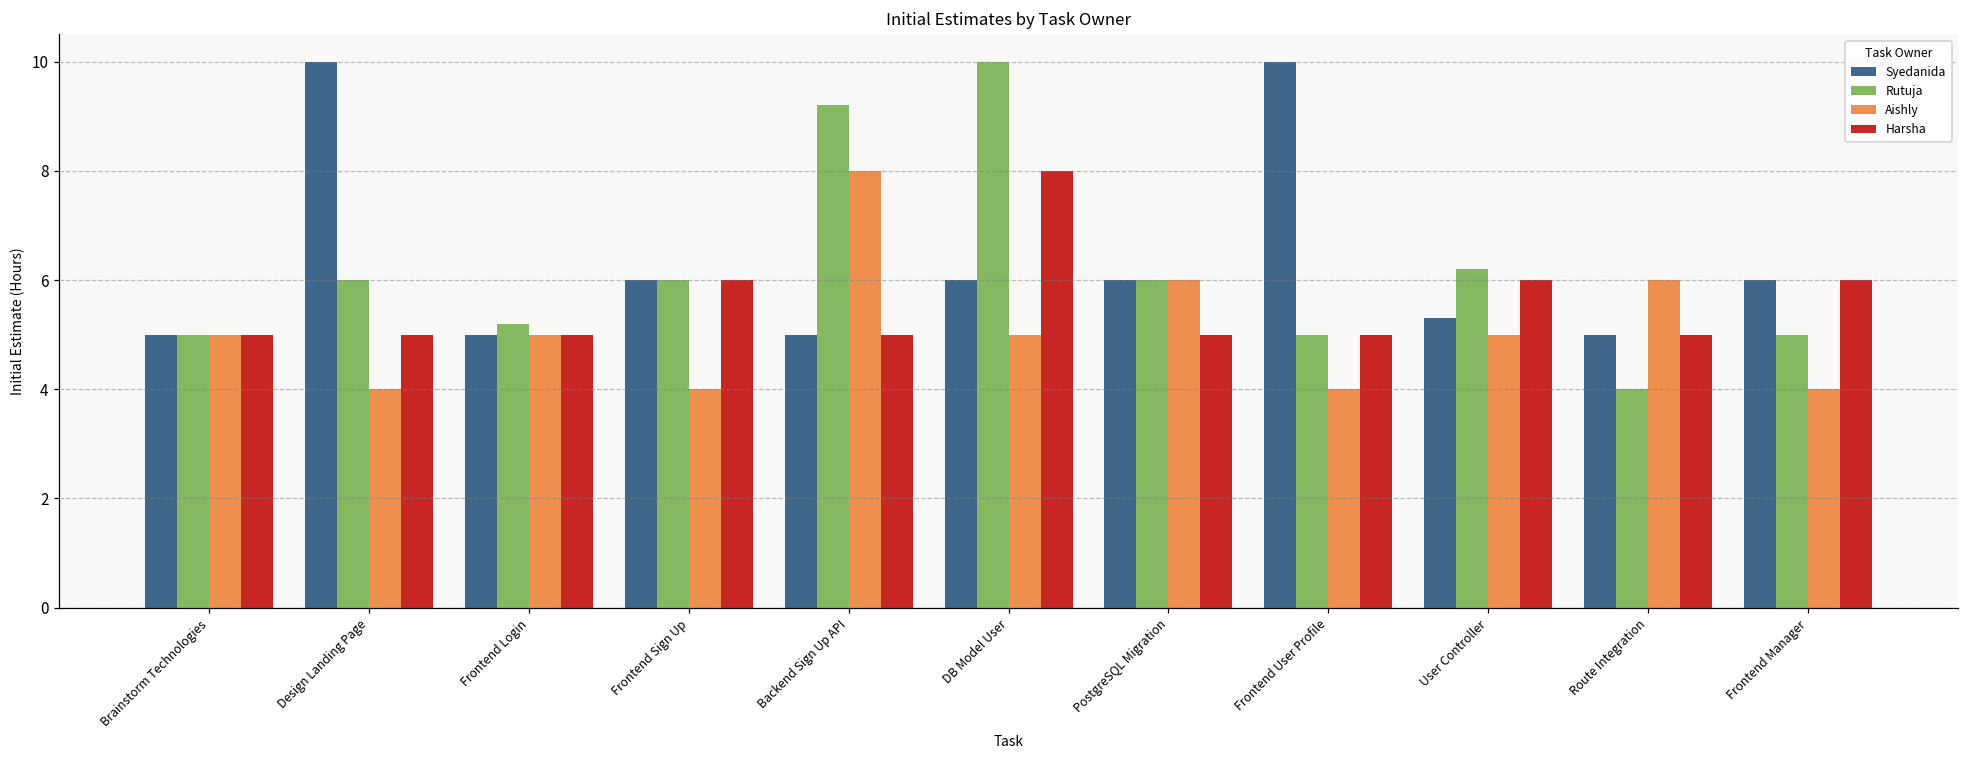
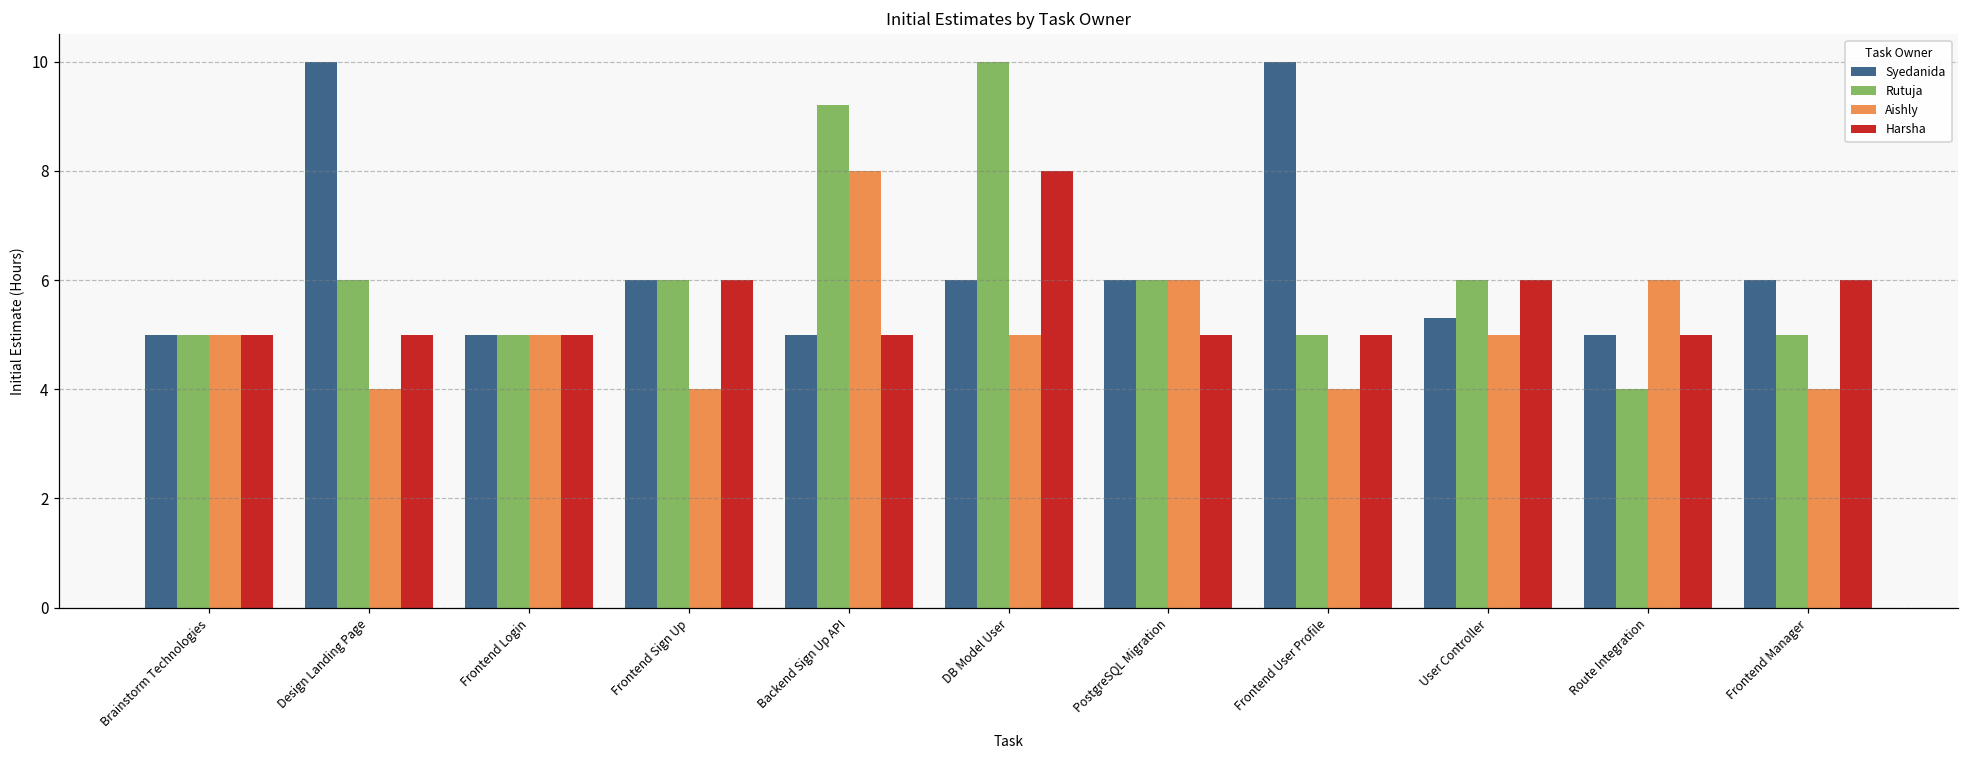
  {
    "Syedanida": {
      "Brainstorm Technologies": 5.0,
      "Design Landing Page": 10.0,
      "Frontend Login": 5.0,
      "Frontend Sign Up": 6.0,
      "Backend Sign Up API": 5.0,
      "DB Model User": 6.0,
      "PostgreSQL Migration": 6.0,
      "Frontend User Profile": 10.0,
      "User Controller": 5.3,
      "Route Integration": 5.0,
      "Frontend Manager": 6.0
    },
    "Rutuja": {
      "Brainstorm Technologies": 5.0,
      "Design Landing Page": 6.0,
-     "Frontend Login": 5.2,
+     "Frontend Login": 5.0,
      "Frontend Sign Up": 6.0,
      "Backend Sign Up API": 9.2,
      "DB Model User": 10.0,
      "PostgreSQL Migration": 6.0,
      "Frontend User Profile": 5.0,
-     "User Controller": 6.2,
+     "User Controller": 6.0,
      "Route Integration": 4.0,
      "Frontend Manager": 5.0
    },
    "Aishly": {
      "Brainstorm Technologies": 5.0,
      "Design Landing Page": 4.0,
      "Frontend Login": 5.0,
      "Frontend Sign Up": 4.0,
      "Backend Sign Up API": 8.0,
      "DB Model User": 5.0,
      "PostgreSQL Migration": 6.0,
      "Frontend User Profile": 4.0,
      "User Controller": 5.0,
      "Route Integration": 6.0,
      "Frontend Manager": 4.0
    },
    "Harsha": {
      "Brainstorm Technologies": 5.0,
      "Design Landing Page": 5.0,
      "Frontend Login": 5.0,
      "Frontend Sign Up": 6.0,
      "Backend Sign Up API": 5.0,
      "DB Model User": 8.0,
      "PostgreSQL Migration": 5.0,
      "Frontend User Profile": 5.0,
      "User Controller": 6.0,
      "Route Integration": 5.0,
      "Frontend Manager": 6.0
    }
  }
